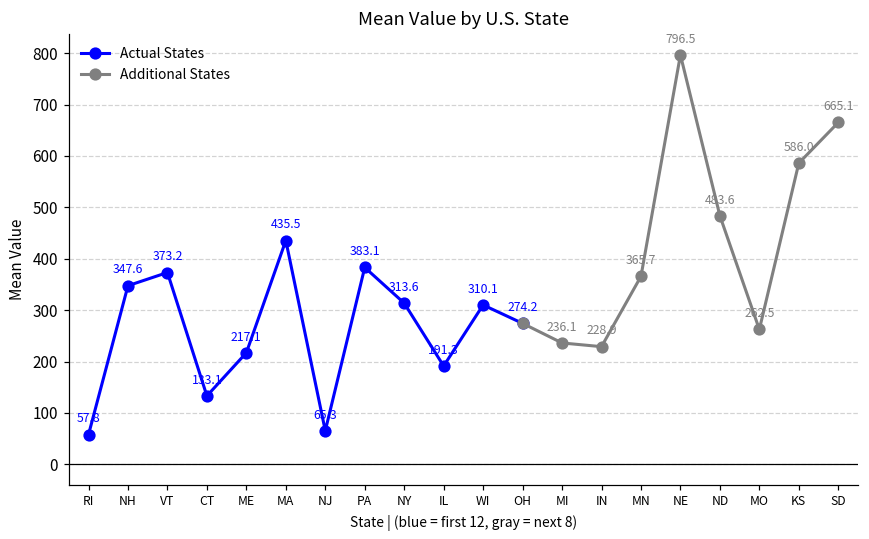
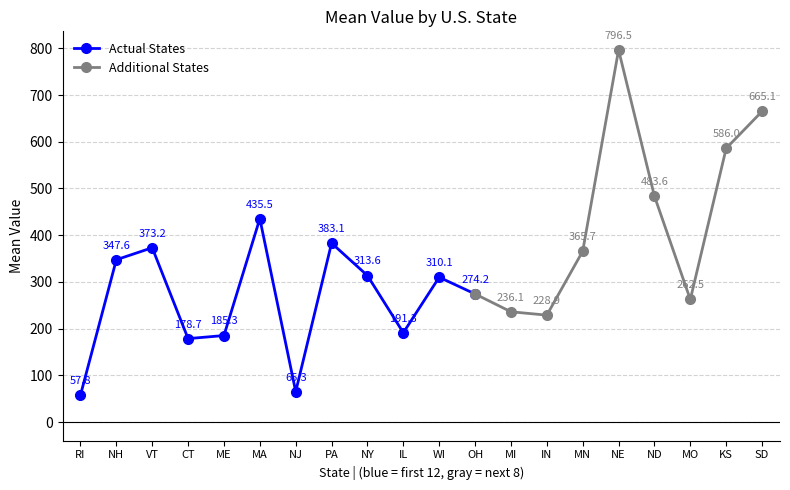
  {
    "Actual States": {
      "RI": 57.8,
      "NH": 347.6,
      "VT": 373.2,
-     "CT": 133.1,
-     "ME": 217.1,
+     "CT": 178.7,
+     "ME": 185.3,
      "MA": 435.5,
      "NJ": 65.3,
      "PA": 383.1,
      "NY": 313.6,
      "IL": 191.3,
      "WI": 310.1
    },
    "Additional States": {
      "MI": 236.1,
      "IN": 228.9,
      "MN": 365.7,
      "NE": 796.5,
      "ND": 483.6,
      "MO": 262.5,
      "KS": 586.0,
      "SD": 665.1
    }
  }
